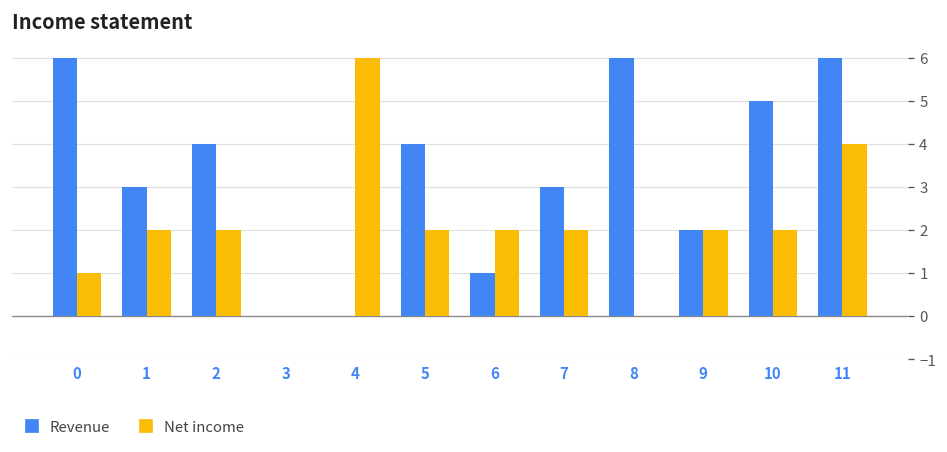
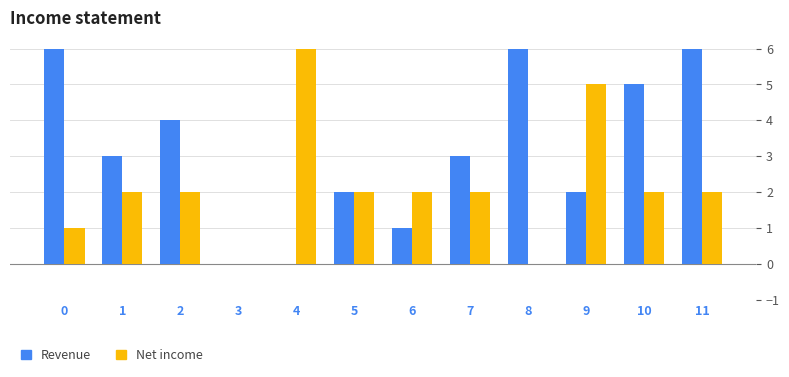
  {
    "Revenue": {
      "0": 6,
      "1": 3,
      "2": 4,
      "3": 0,
      "4": 0,
-     "5": 4,
+     "5": 2,
      "6": 1,
      "7": 3,
      "8": 6,
      "9": 2,
      "10": 5,
      "11": 6
    },
    "Net income": {
      "0": 1,
      "1": 2,
      "2": 2,
      "3": 0,
      "4": 6,
      "5": 2,
      "6": 2,
      "7": 2,
      "8": 0,
-     "9": 2,
+     "9": 5,
      "10": 2,
-     "11": 4
+     "11": 2
    }
  }
